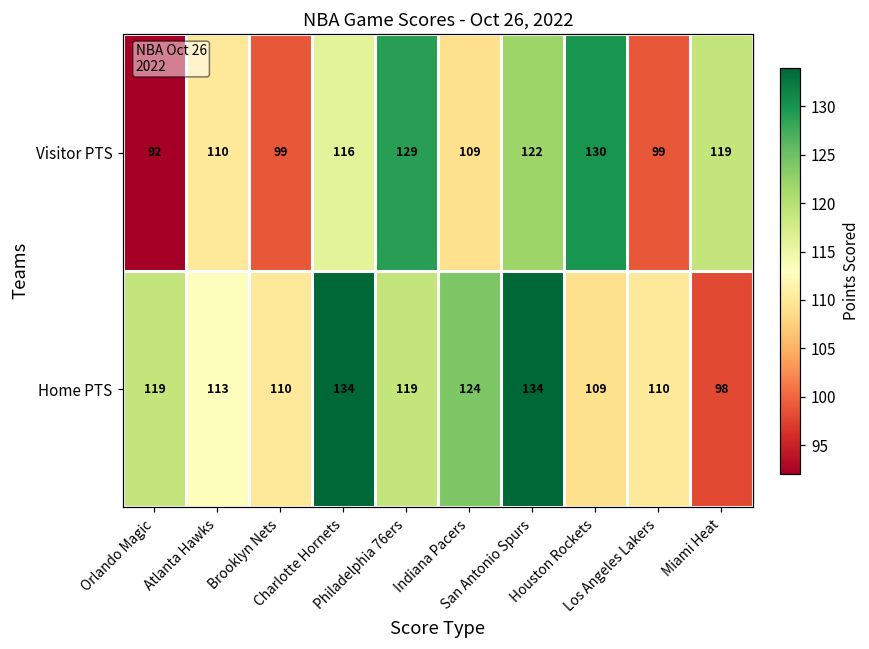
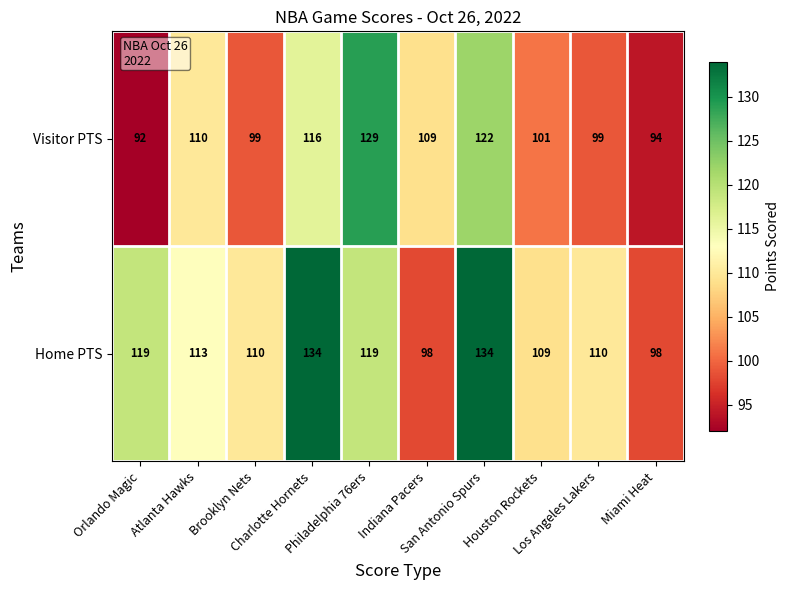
  {
    "Visitor PTS": {
      "Orlando Magic": 92,
      "Atlanta Hawks": 110,
      "Brooklyn Nets": 99,
      "Charlotte Hornets": 116,
      "Philadelphia 76ers": 129,
      "Indiana Pacers": 109,
      "San Antonio Spurs": 122,
-     "Houston Rockets": 130,
+     "Houston Rockets": 101,
      "Los Angeles Lakers": 99,
-     "Miami Heat": 119
+     "Miami Heat": 94
    },
    "Home PTS": {
      "Orlando Magic": 119,
      "Atlanta Hawks": 113,
      "Brooklyn Nets": 110,
      "Charlotte Hornets": 134,
      "Philadelphia 76ers": 119,
-     "Indiana Pacers": 124,
+     "Indiana Pacers": 98,
      "San Antonio Spurs": 134,
      "Houston Rockets": 109,
      "Los Angeles Lakers": 110,
      "Miami Heat": 98
    }
  }
